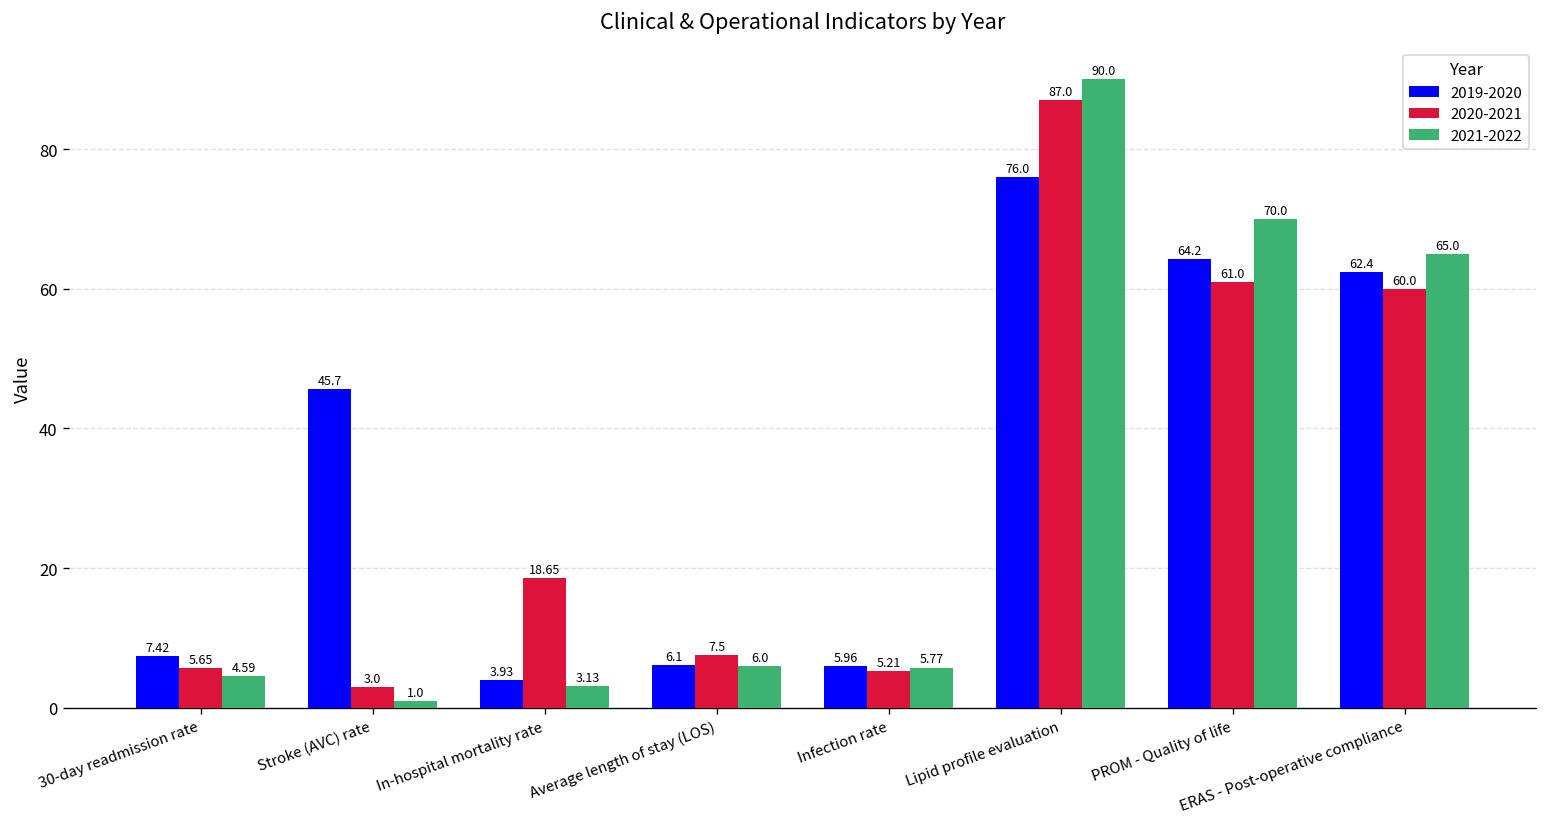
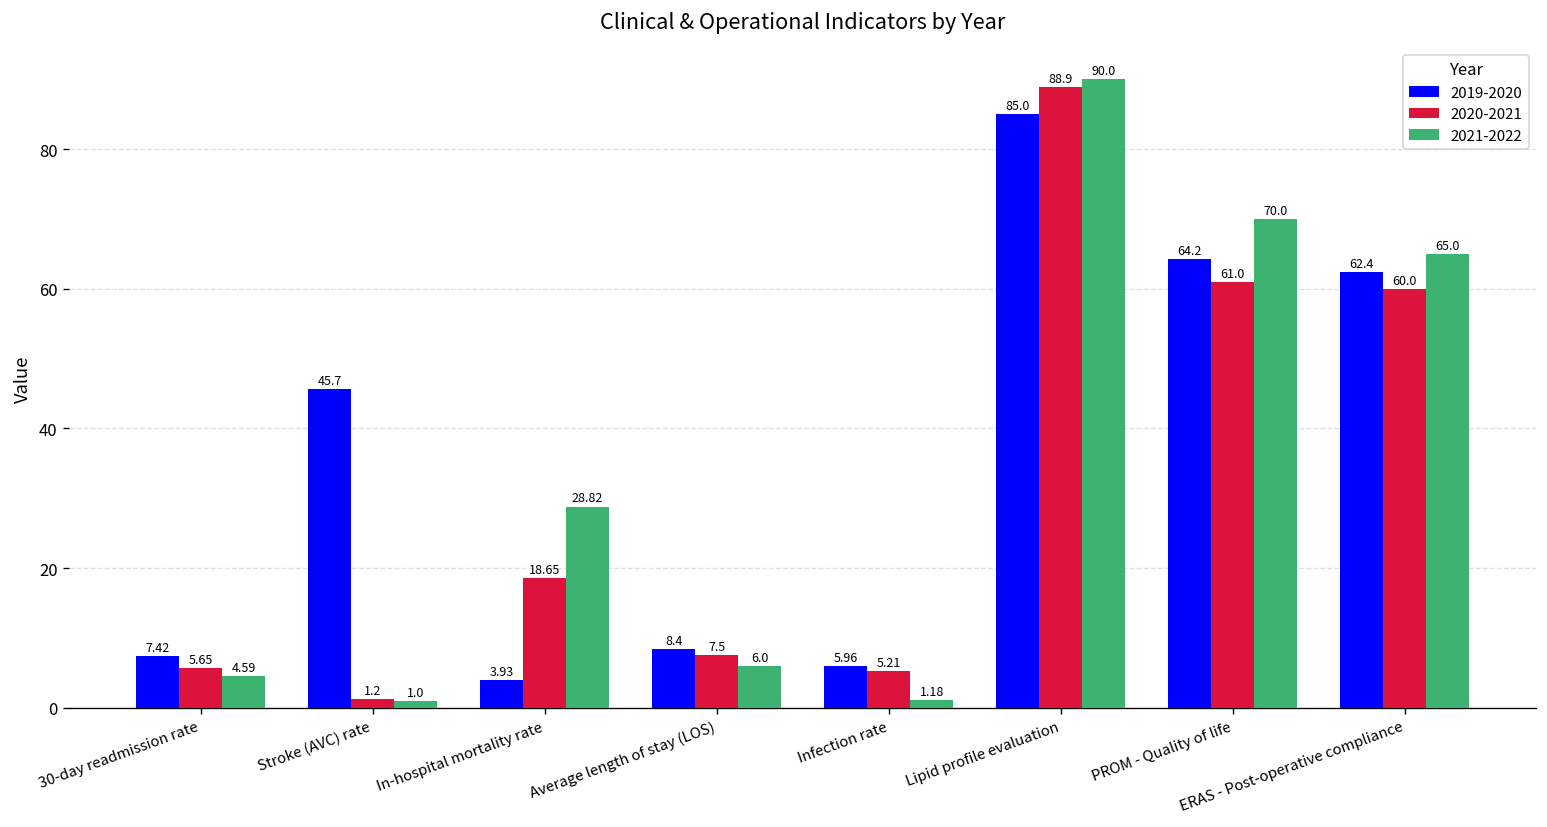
  {
    "2019-2020": {
      "30-day readmission rate": 7.42,
      "Stroke (AVC) rate": 45.7,
      "In-hospital mortality rate": 3.93,
-     "Average length of stay (LOS)": 6.1,
+     "Average length of stay (LOS)": 8.4,
      "Infection rate": 5.96,
-     "Lipid profile evaluation": 76.0,
+     "Lipid profile evaluation": 85.0,
      "PROM - Quality of life": 64.2,
      "ERAS - Post-operative compliance": 62.4
    },
    "2020-2021": {
      "30-day readmission rate": 5.65,
-     "Stroke (AVC) rate": 3.0,
+     "Stroke (AVC) rate": 1.2,
      "In-hospital mortality rate": 18.65,
      "Average length of stay (LOS)": 7.5,
      "Infection rate": 5.21,
-     "Lipid profile evaluation": 87.0,
+     "Lipid profile evaluation": 88.9,
      "PROM - Quality of life": 61.0,
      "ERAS - Post-operative compliance": 60.0
    },
    "2021-2022": {
      "30-day readmission rate": 4.59,
      "Stroke (AVC) rate": 1.0,
-     "In-hospital mortality rate": 3.13,
+     "In-hospital mortality rate": 28.82,
      "Average length of stay (LOS)": 6.0,
-     "Infection rate": 5.77,
+     "Infection rate": 1.18,
      "Lipid profile evaluation": 90.0,
      "PROM - Quality of life": 70.0,
      "ERAS - Post-operative compliance": 65.0
    }
  }
